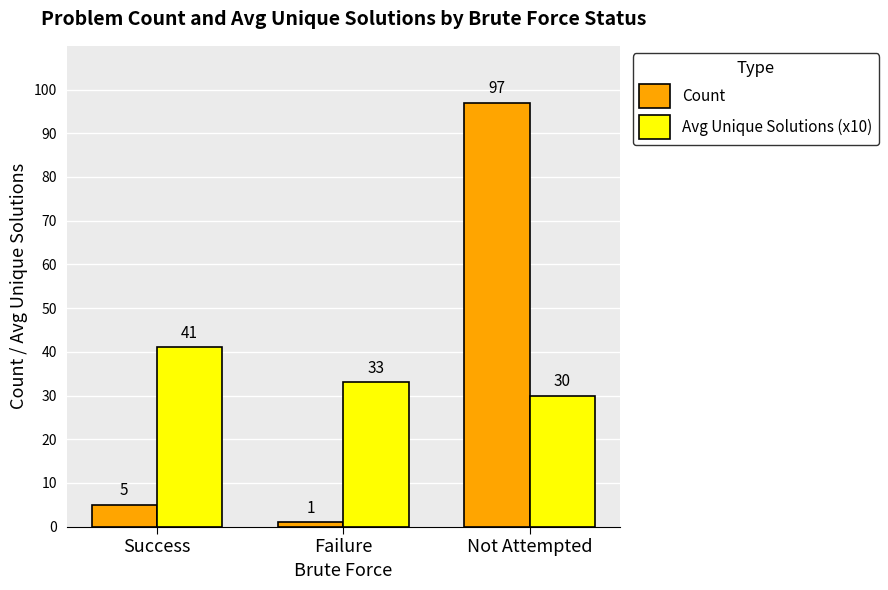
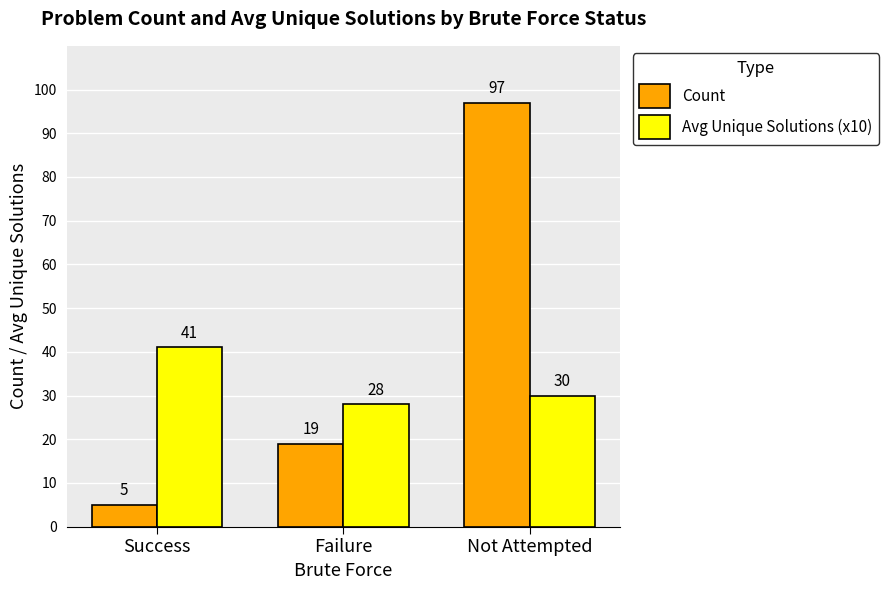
  {
    "Count": {
      "Success": 5,
-     "Failure": 1,
+     "Failure": 19,
      "Not Attempted": 97
    },
    "Avg Unique Solutions (x10)": {
      "Success": 41,
-     "Failure": 33,
+     "Failure": 28,
      "Not Attempted": 30
    }
  }
